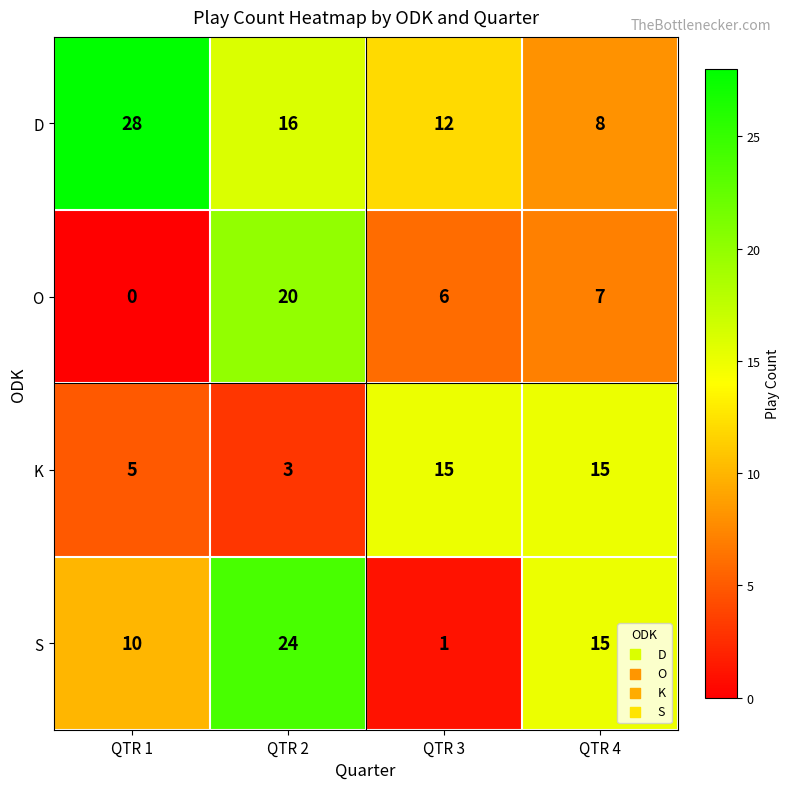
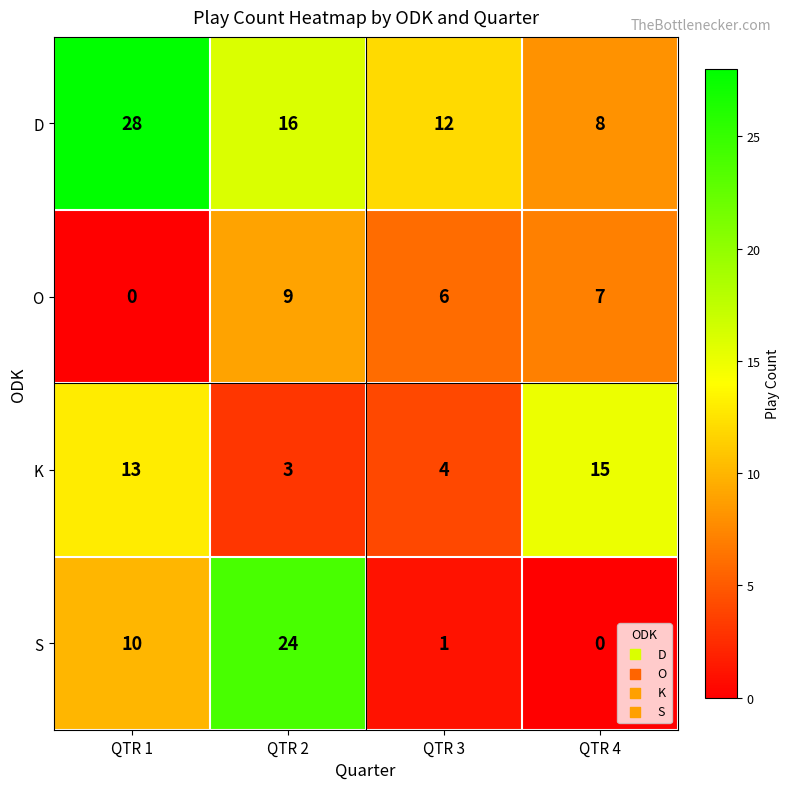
  {
    "D": {
      "QTR 1": 28,
      "QTR 2": 16,
      "QTR 3": 12,
      "QTR 4": 8
    },
    "O": {
      "QTR 1": 0,
-     "QTR 2": 20,
+     "QTR 2": 9,
      "QTR 3": 6,
      "QTR 4": 7
    },
    "K": {
-     "QTR 1": 5,
+     "QTR 1": 13,
      "QTR 2": 3,
-     "QTR 3": 15,
+     "QTR 3": 4,
      "QTR 4": 15
    },
    "S": {
      "QTR 1": 10,
      "QTR 2": 24,
      "QTR 3": 1,
-     "QTR 4": 15
+     "QTR 4": 0
    }
  }
